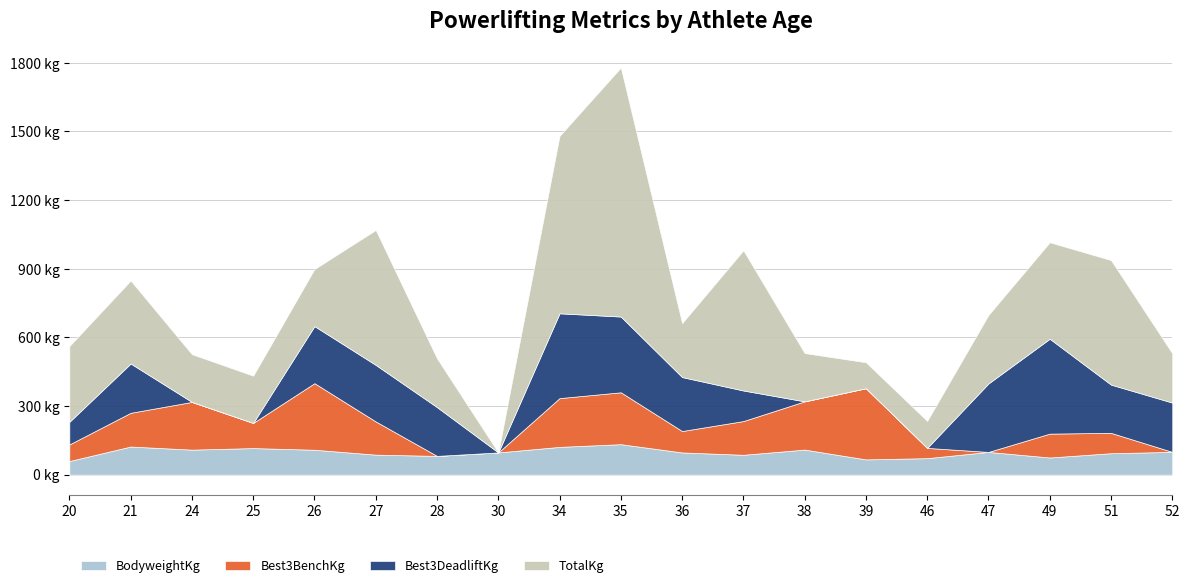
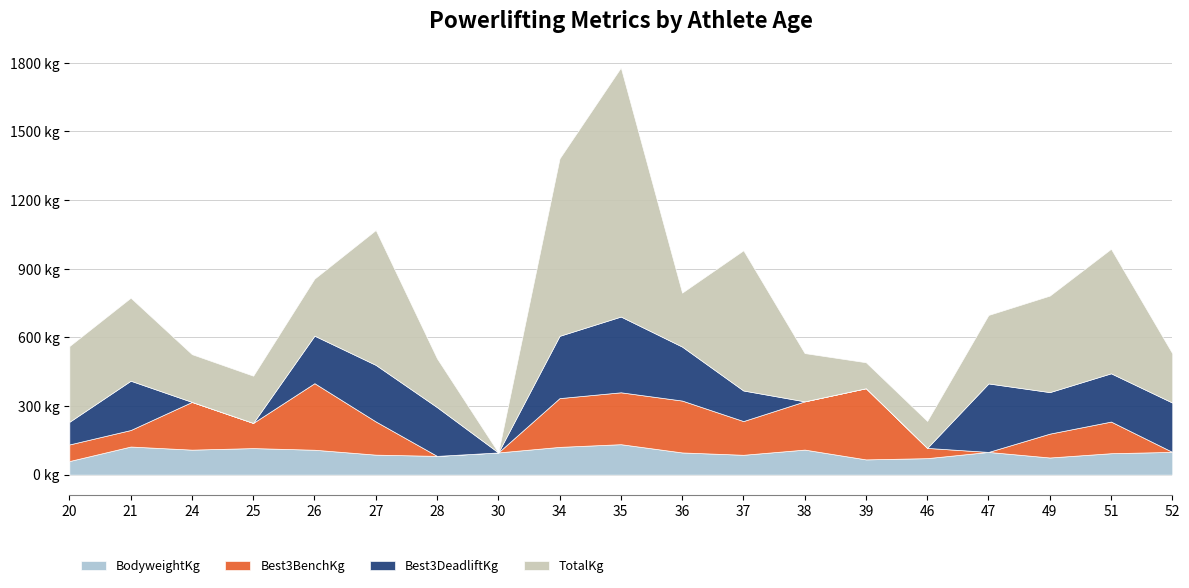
  {
    "Best3BenchKg": {
      "20": "70 kg",
-     "21": "150 kg",
+     "21": "70 kg",
      "26": "290 kg",
      "27": "150 kg",
      "34": "210 kg",
      "35": "230 kg",
-     "36": "90 kg",
+     "36": "230 kg",
      "37": "150 kg",
      "49": "100 kg",
-     "51": "90 kg"
+     "51": "140 kg"
    },
    "Best3DeadliftKg": {
      "20": "100 kg",
      "21": "220 kg",
-     "26": "250 kg",
+     "26": "210 kg",
      "27": "250 kg",
      "28": "210 kg",
-     "34": "370 kg",
+     "34": "270 kg",
      "35": "330 kg",
      "36": "240 kg",
      "37": "130 kg",
      "47": "300 kg",
-     "49": "410 kg",
+     "49": "180 kg",
      "51": "210 kg",
      "52": "220 kg"
    }
  }
